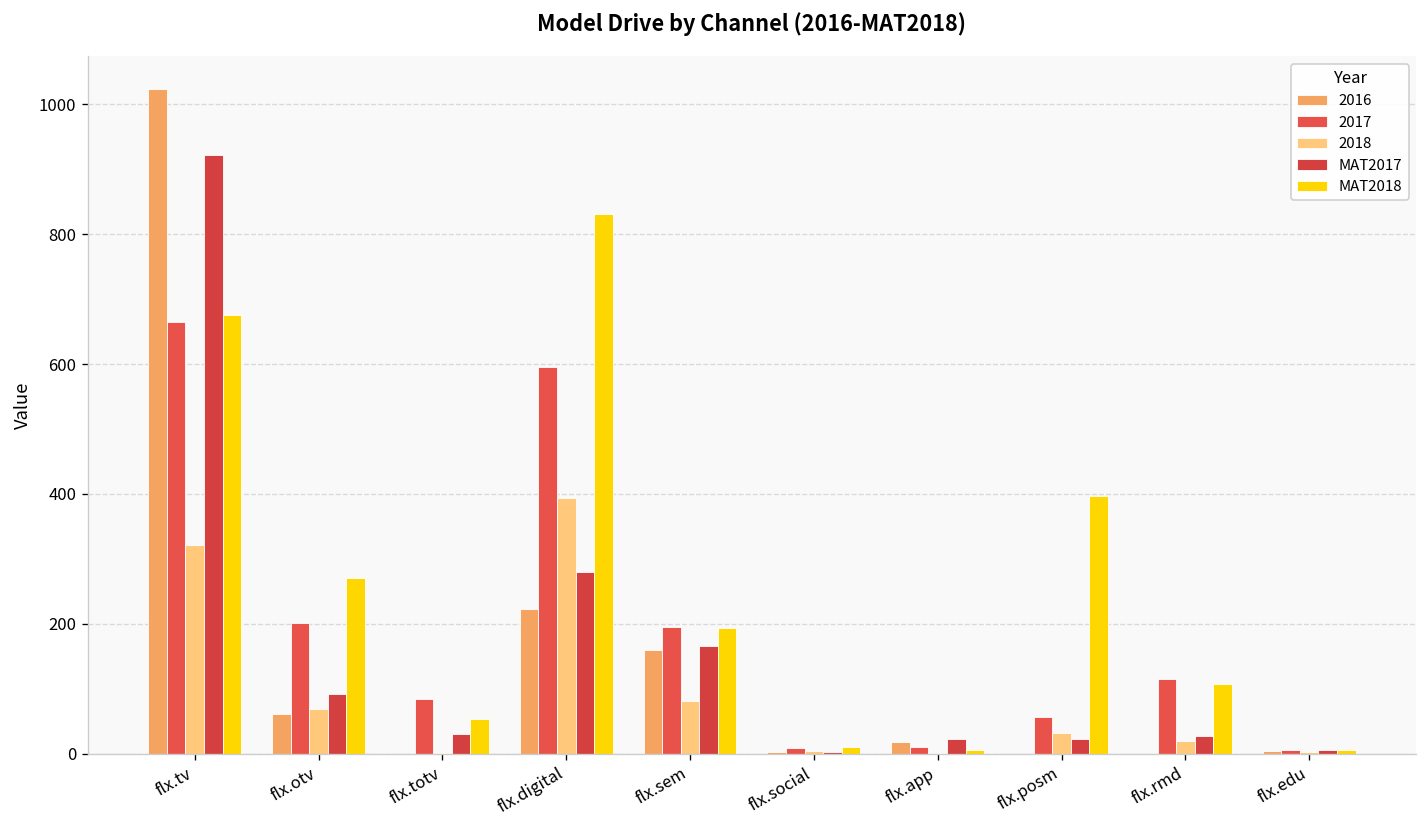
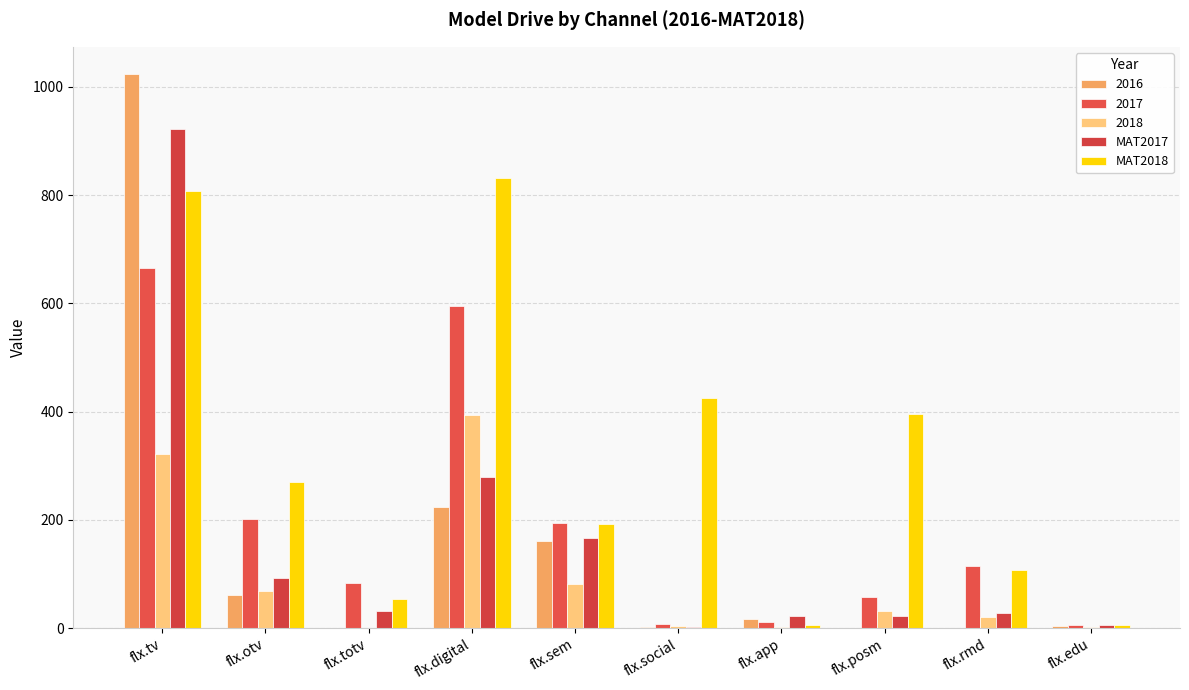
  {
    "MAT2018": {
-     "flx.tv": 680,
+     "flx.tv": 810,
      "flx.otv": 270,
      "flx.totv": 50,
      "flx.digital": 830,
      "flx.sem": 190,
-     "flx.social": 10,
+     "flx.social": 430,
      "flx.app": 10,
      "flx.posm": 400,
      "flx.rmd": 110,
      "flx.edu": 10
    }
  }
